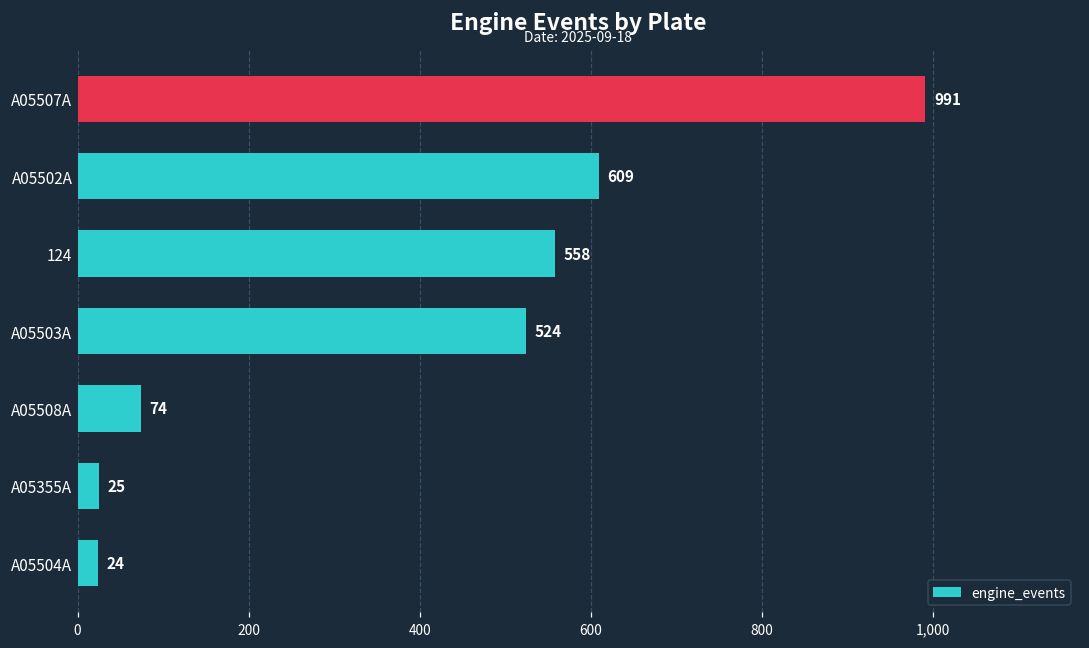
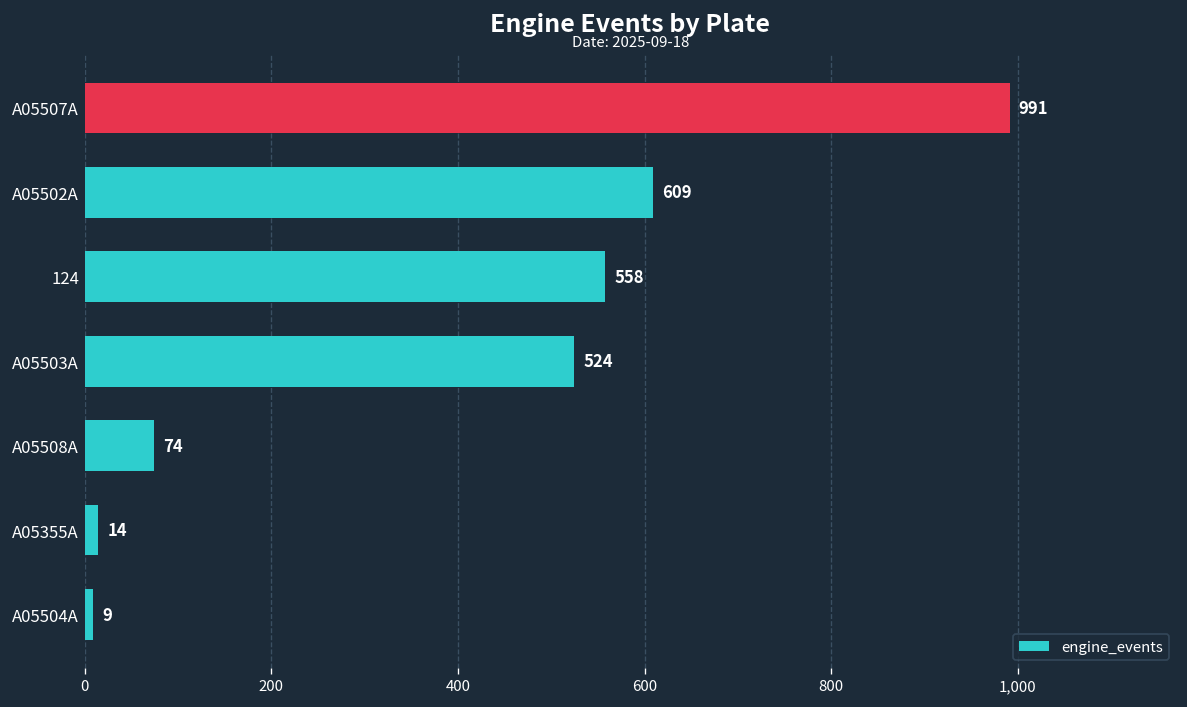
  {
    "A05507A": 991,
    "A05502A": 609,
    "124": 558,
    "A05503A": 524,
    "A05508A": 74,
-   "A05355A": 25,
-   "A05504A": 24
+   "A05355A": 14,
+   "A05504A": 9
  }
